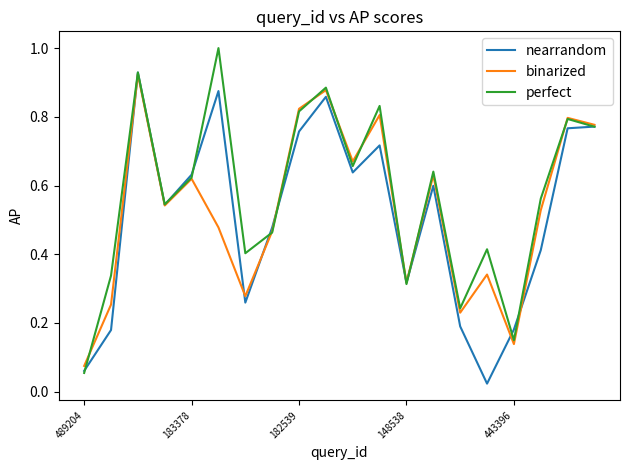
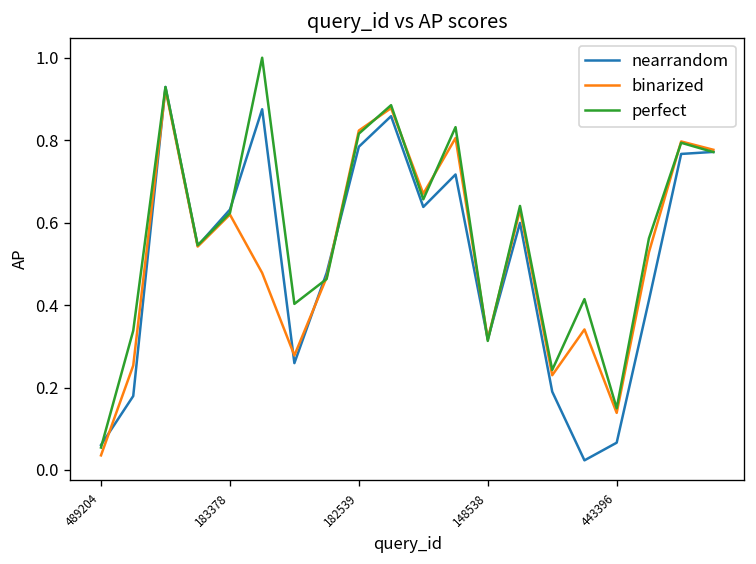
  {
    "nearrandom": {
      "183378": 0.63,
-     "182539": 0.76,
-     "443396": 0.18
+     "182539": 0.78,
+     "443396": 0.07
    },
    "binarized": {
-     "489204": 0.07,
+     "489204": 0.04,
      "182539": 0.82,
      "443396": 0.14
    },
    "perfect": {
      "182539": 0.82,
      "443396": 0.15
    }
  }
